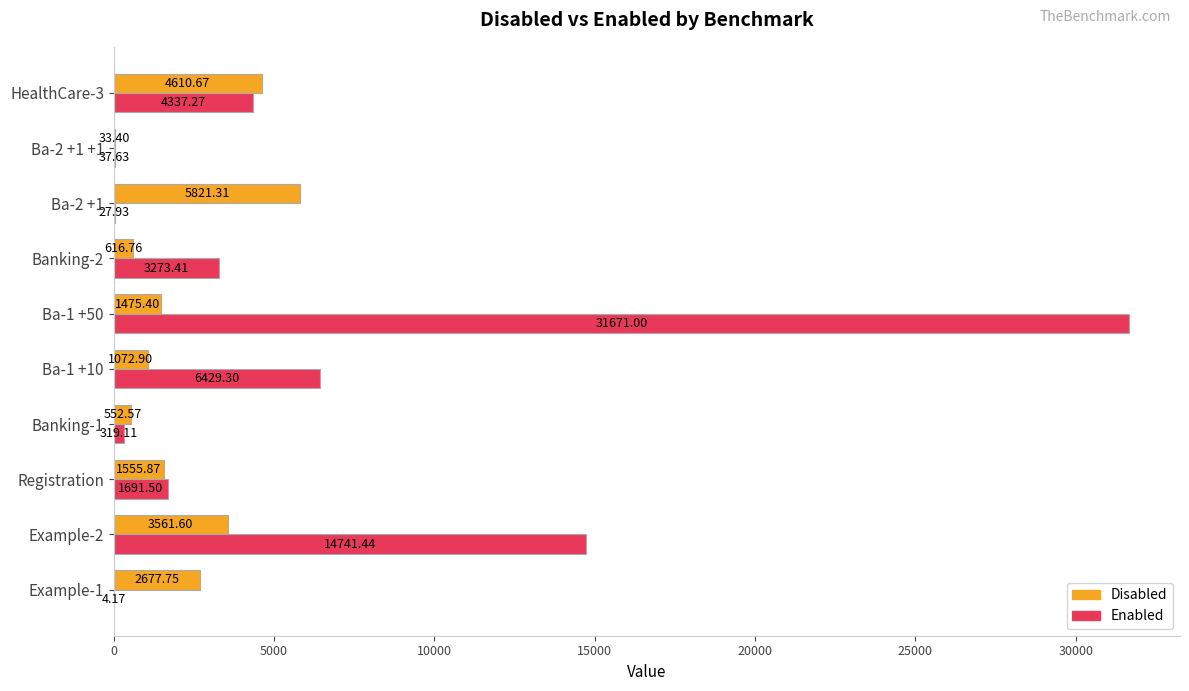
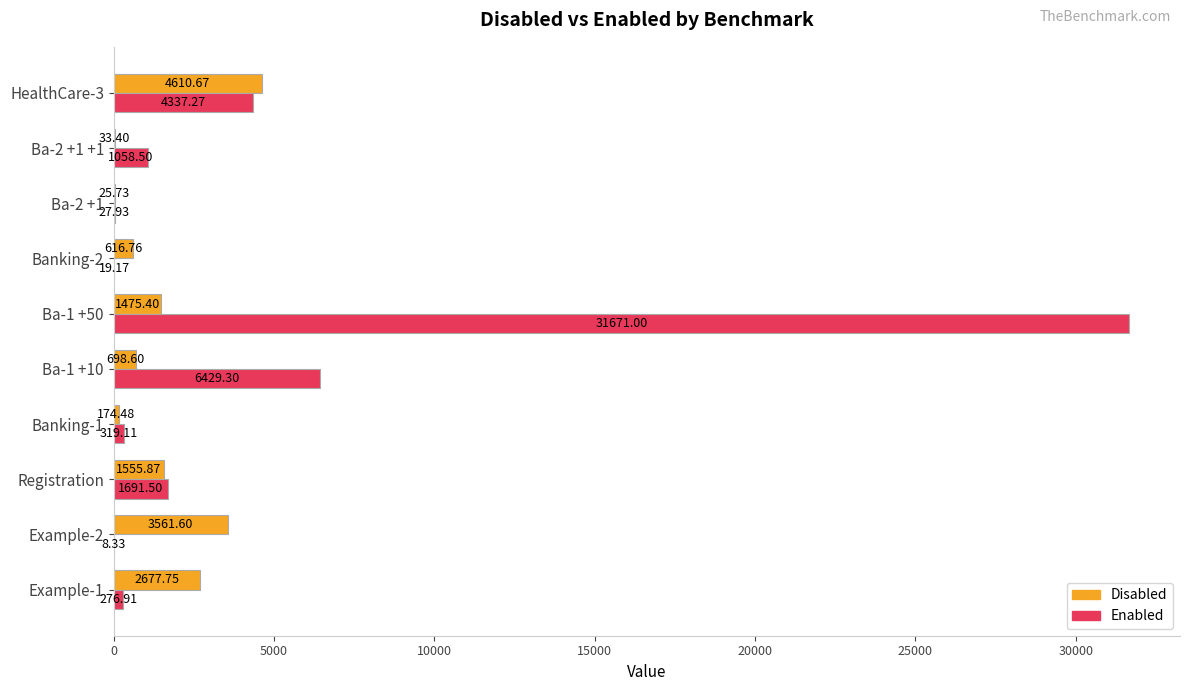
  {
    "Disabled": {
      "HealthCare-3": 4610.67,
      "Ba-2 +1 +1": 33.40,
-     "Ba-2 +1": 5821.31,
+     "Ba-2 +1": 25.73,
      "Banking-2": 616.76,
      "Ba-1 +50": 1475.40,
-     "Ba-1 +10": 1072.90,
-     "Banking-1": 552.57,
+     "Ba-1 +10": 698.60,
+     "Banking-1": 174.48,
      "Registration": 1555.87,
      "Example-2": 3561.60,
      "Example-1": 2677.75
    },
    "Enabled": {
      "HealthCare-3": 4337.27,
-     "Ba-2 +1 +1": 37.63,
+     "Ba-2 +1 +1": 1058.50,
      "Ba-2 +1": 27.93,
-     "Banking-2": 3273.41,
+     "Banking-2": 19.17,
      "Ba-1 +50": 31671.00,
      "Ba-1 +10": 6429.30,
      "Banking-1": 319.11,
      "Registration": 1691.50,
-     "Example-2": 14741.44,
-     "Example-1": 4.17
+     "Example-2": 8.33,
+     "Example-1": 276.91
    }
  }
